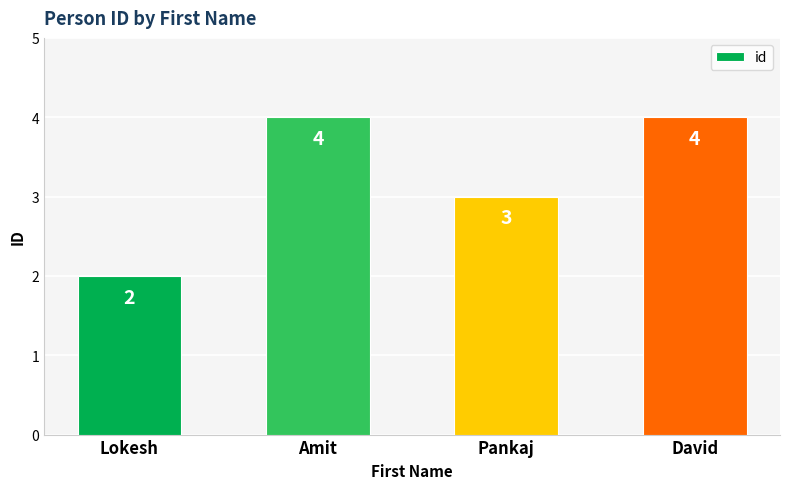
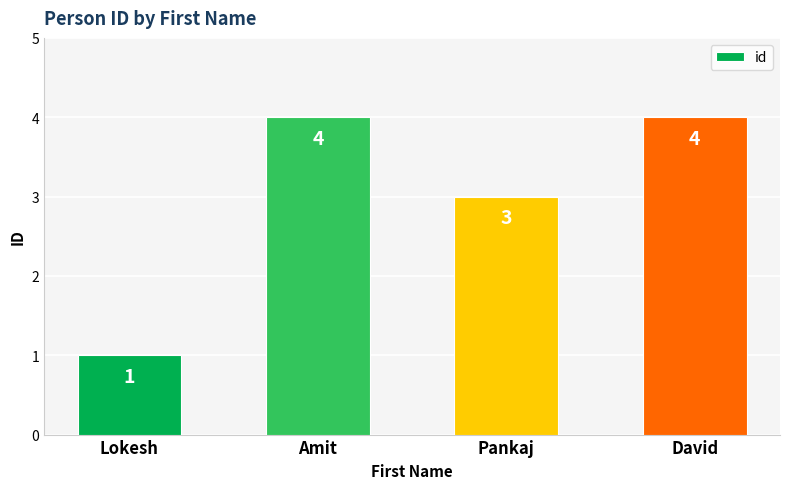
  {
-   "Lokesh": 2,
+   "Lokesh": 1,
    "Amit": 4,
    "Pankaj": 3,
    "David": 4
  }
